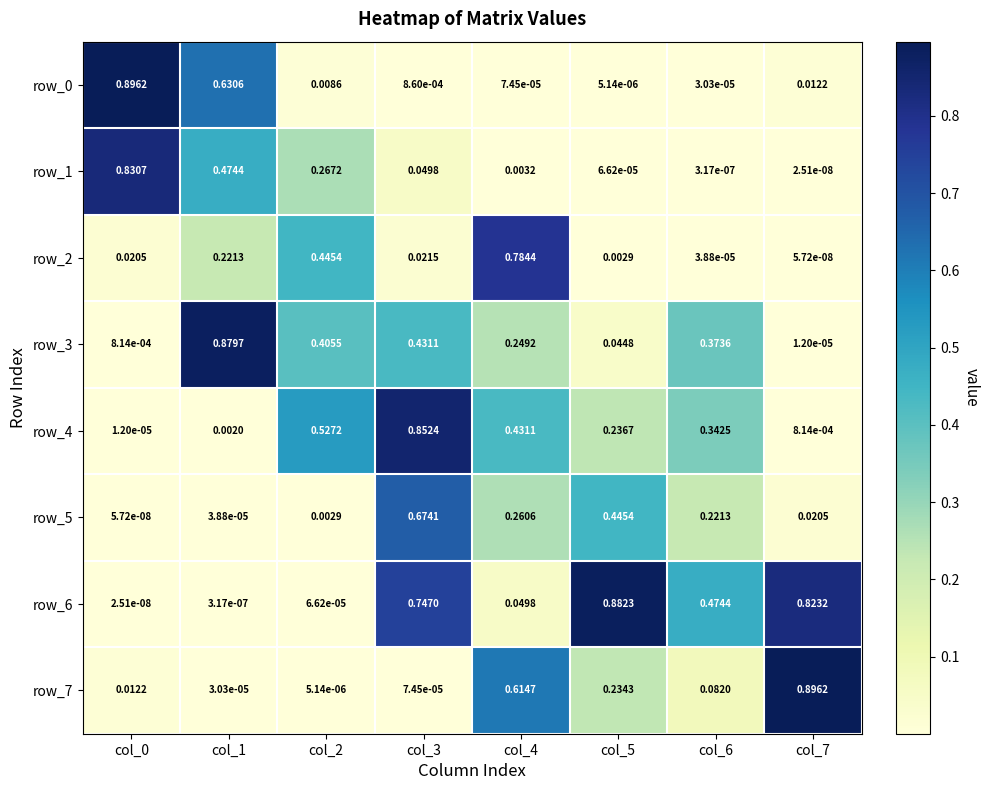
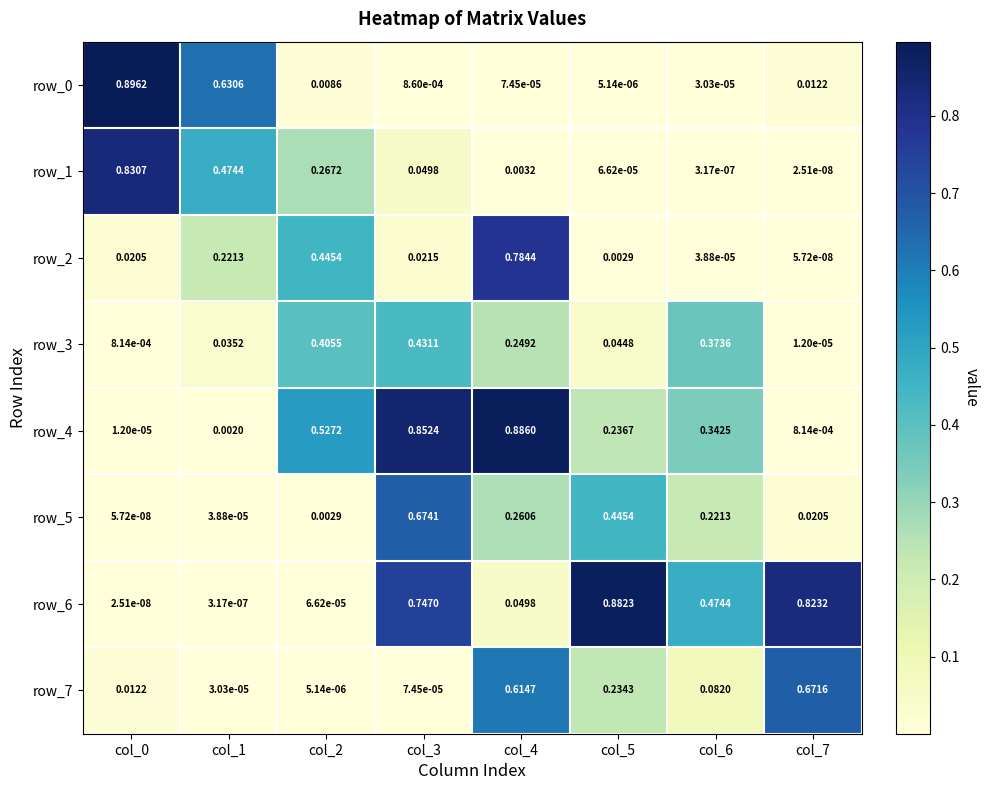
  {
    "row_0": {
      "col_0": "0.8962",
      "col_1": "0.6306",
      "col_2": "0.0086",
      "col_3": "8.60e-04",
      "col_4": "7.45e-05",
      "col_5": "5.14e-06",
      "col_6": "3.03e-05",
      "col_7": "0.0122"
    },
    "row_1": {
      "col_0": "0.8307",
      "col_1": "0.4744",
      "col_2": "0.2672",
      "col_3": "0.0498",
      "col_4": "0.0032",
      "col_5": "6.62e-05",
      "col_6": "3.17e-07",
      "col_7": "2.51e-08"
    },
    "row_2": {
      "col_0": "0.0205",
      "col_1": "0.2213",
      "col_2": "0.4454",
      "col_3": "0.0215",
      "col_4": "0.7844",
      "col_5": "0.0029",
      "col_6": "3.88e-05",
      "col_7": "5.72e-08"
    },
    "row_3": {
      "col_0": "8.14e-04",
-     "col_1": "0.8797",
+     "col_1": "0.0352",
      "col_2": "0.4055",
      "col_3": "0.4311",
      "col_4": "0.2492",
      "col_5": "0.0448",
      "col_6": "0.3736",
      "col_7": "1.20e-05"
    },
    "row_4": {
      "col_0": "1.20e-05",
      "col_1": "0.0020",
      "col_2": "0.5272",
      "col_3": "0.8524",
-     "col_4": "0.4311",
+     "col_4": "0.8860",
      "col_5": "0.2367",
      "col_6": "0.3425",
      "col_7": "8.14e-04"
    },
    "row_5": {
      "col_0": "5.72e-08",
      "col_1": "3.88e-05",
      "col_2": "0.0029",
      "col_3": "0.6741",
      "col_4": "0.2606",
      "col_5": "0.4454",
      "col_6": "0.2213",
      "col_7": "0.0205"
    },
    "row_6": {
      "col_0": "2.51e-08",
      "col_1": "3.17e-07",
      "col_2": "6.62e-05",
      "col_3": "0.7470",
      "col_4": "0.0498",
      "col_5": "0.8823",
      "col_6": "0.4744",
      "col_7": "0.8232"
    },
    "row_7": {
      "col_0": "0.0122",
      "col_1": "3.03e-05",
      "col_2": "5.14e-06",
      "col_3": "7.45e-05",
      "col_4": "0.6147",
      "col_5": "0.2343",
      "col_6": "0.0820",
-     "col_7": "0.8962"
+     "col_7": "0.6716"
    }
  }
